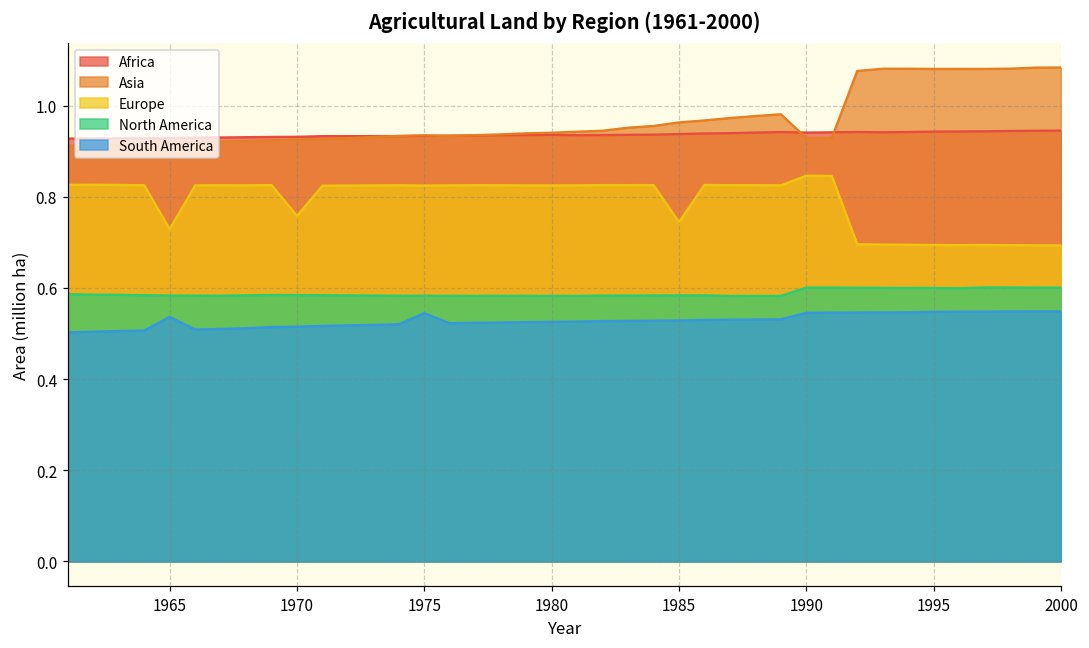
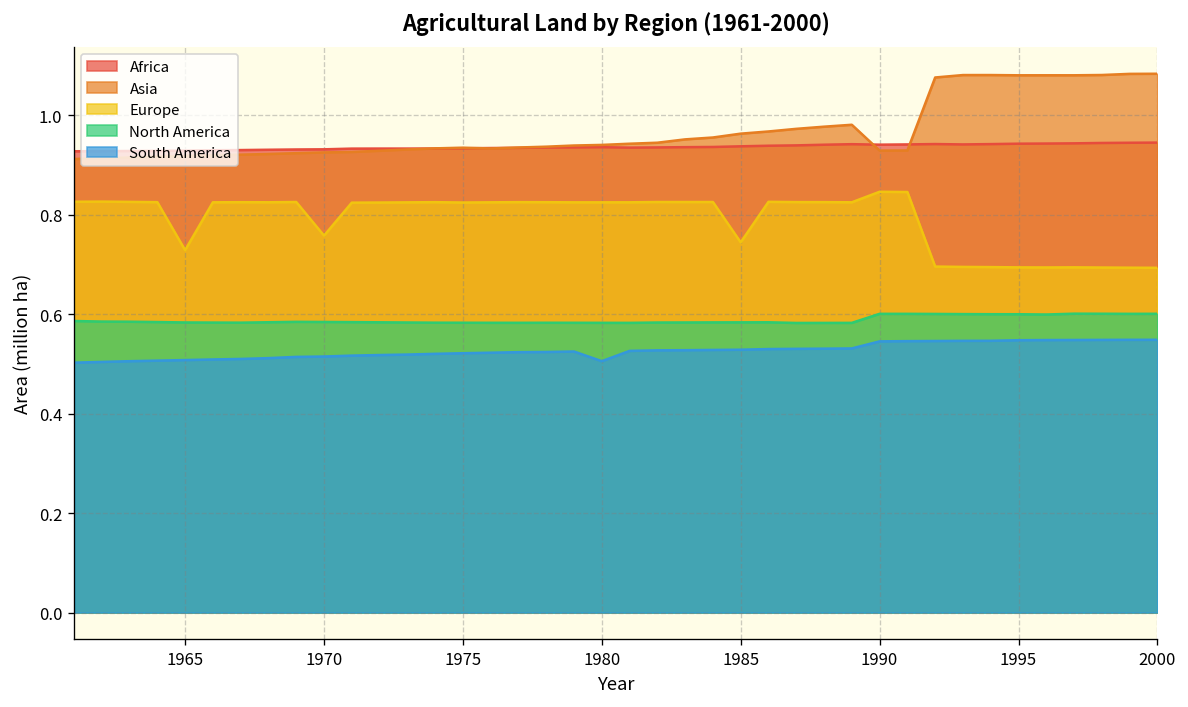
  {
    "Europe": {
      "1965": 0.73,
      "1970": 0.76,
      "1975": 0.82,
      "1980": 0.82,
      "1985": 0.74,
      "1990": 0.85,
      "1995": 0.69,
      "2000": 0.69
    },
    "North America": {
      "1965": 0.58,
      "1970": 0.58,
      "1975": 0.58,
      "1980": 0.58,
      "1985": 0.58,
      "1990": 0.60,
      "1995": 0.60,
      "2000": 0.60
    },
    "South America": {
-     "1965": 0.54,
+     "1965": 0.51,
      "1970": 0.51,
-     "1975": 0.54,
-     "1980": 0.53,
+     "1975": 0.52,
+     "1980": 0.51,
      "1985": 0.53,
      "1990": 0.55,
      "1995": 0.55,
      "2000": 0.55
    }
  }
